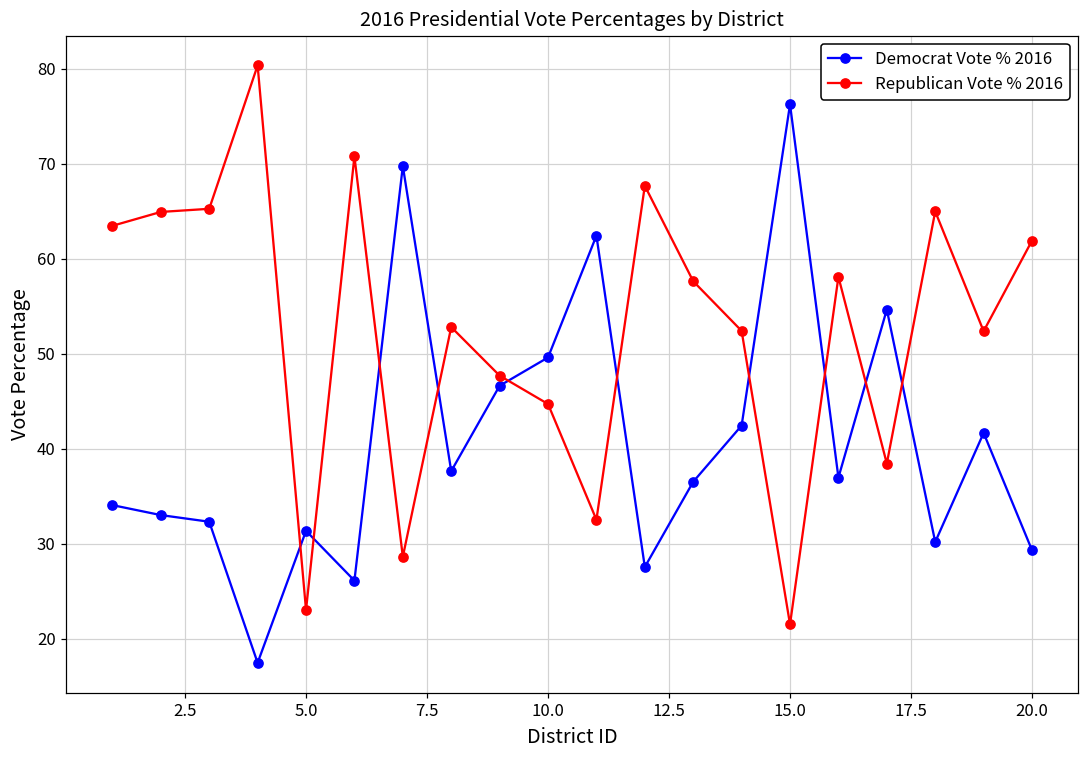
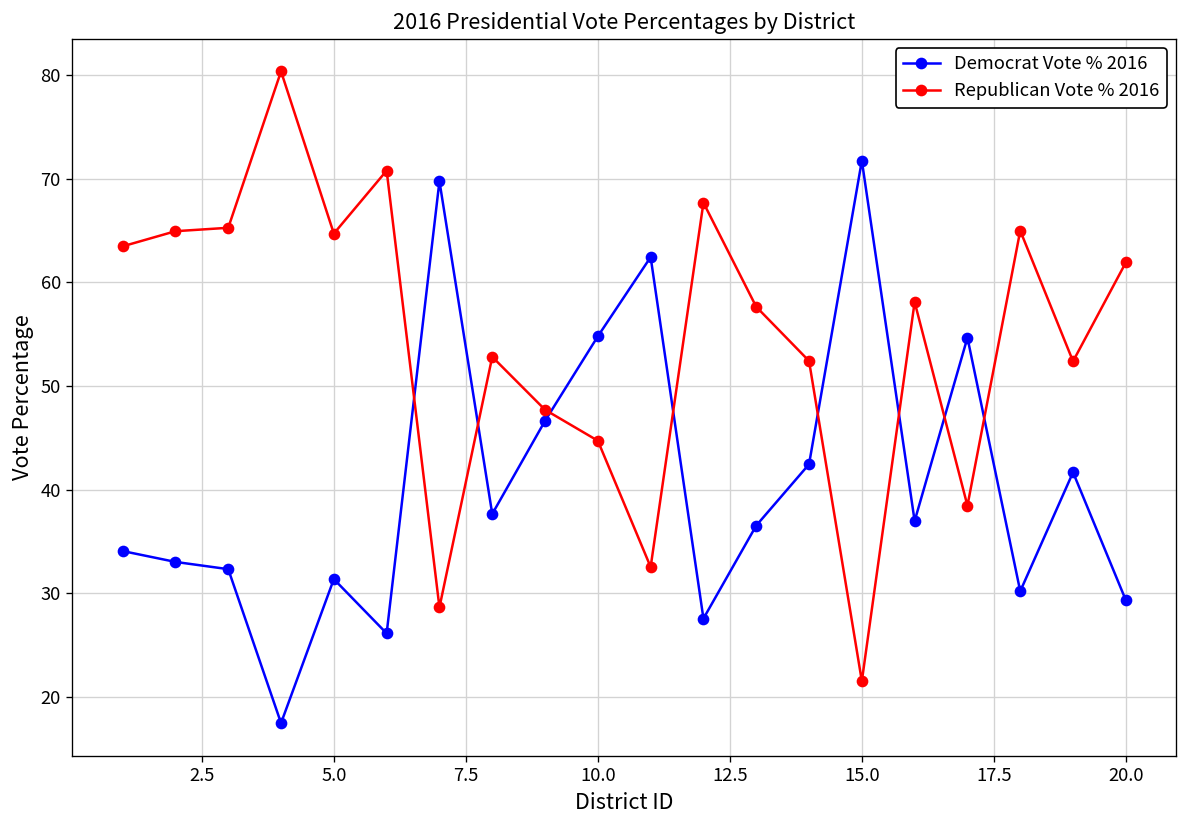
  {
    "Democrat Vote % 2016": {
      "5.0": 31,
-     "10.0": 50,
-     "15.0": 76,
+     "10.0": 55,
+     "15.0": 72,
      "20.0": 29
    },
    "Republican Vote % 2016": {
-     "5.0": 23,
+     "5.0": 65,
      "10.0": 45,
      "15.0": 22,
      "20.0": 62
    }
  }
